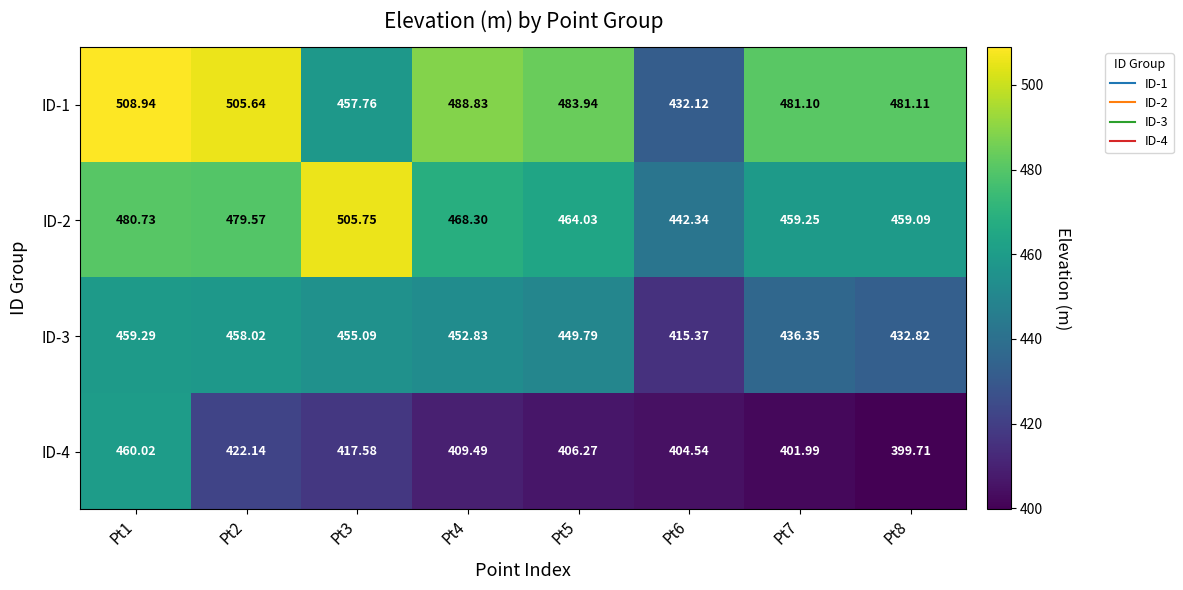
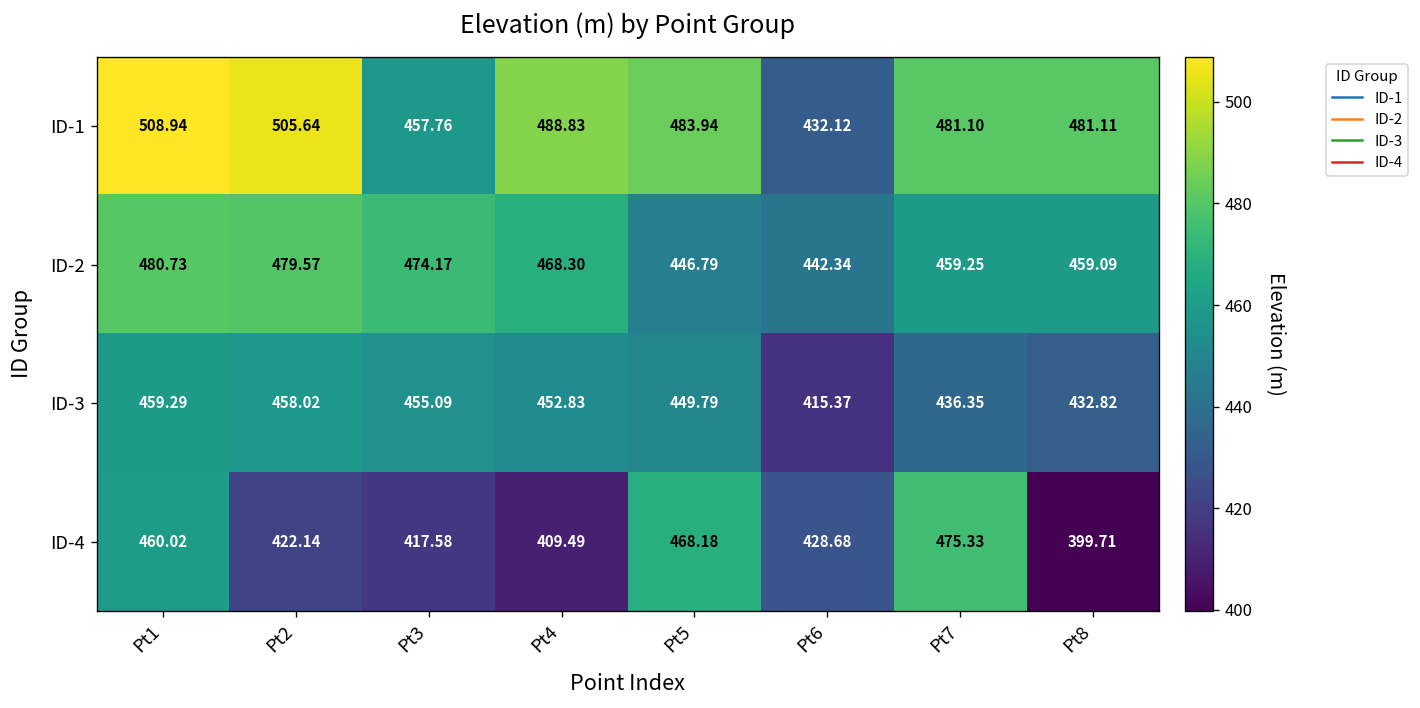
  {
    "ID-1": {
      "Pt1": 508.94,
      "Pt2": 505.64,
      "Pt3": 457.76,
      "Pt4": 488.83,
      "Pt5": 483.94,
      "Pt6": 432.12,
      "Pt7": 481.10,
      "Pt8": 481.11
    },
    "ID-2": {
      "Pt1": 480.73,
      "Pt2": 479.57,
-     "Pt3": 505.75,
+     "Pt3": 474.17,
      "Pt4": 468.30,
-     "Pt5": 464.03,
+     "Pt5": 446.79,
      "Pt6": 442.34,
      "Pt7": 459.25,
      "Pt8": 459.09
    },
    "ID-3": {
      "Pt1": 459.29,
      "Pt2": 458.02,
      "Pt3": 455.09,
      "Pt4": 452.83,
      "Pt5": 449.79,
      "Pt6": 415.37,
      "Pt7": 436.35,
      "Pt8": 432.82
    },
    "ID-4": {
      "Pt1": 460.02,
      "Pt2": 422.14,
      "Pt3": 417.58,
      "Pt4": 409.49,
-     "Pt5": 406.27,
-     "Pt6": 404.54,
-     "Pt7": 401.99,
+     "Pt5": 468.18,
+     "Pt6": 428.68,
+     "Pt7": 475.33,
      "Pt8": 399.71
    }
  }
